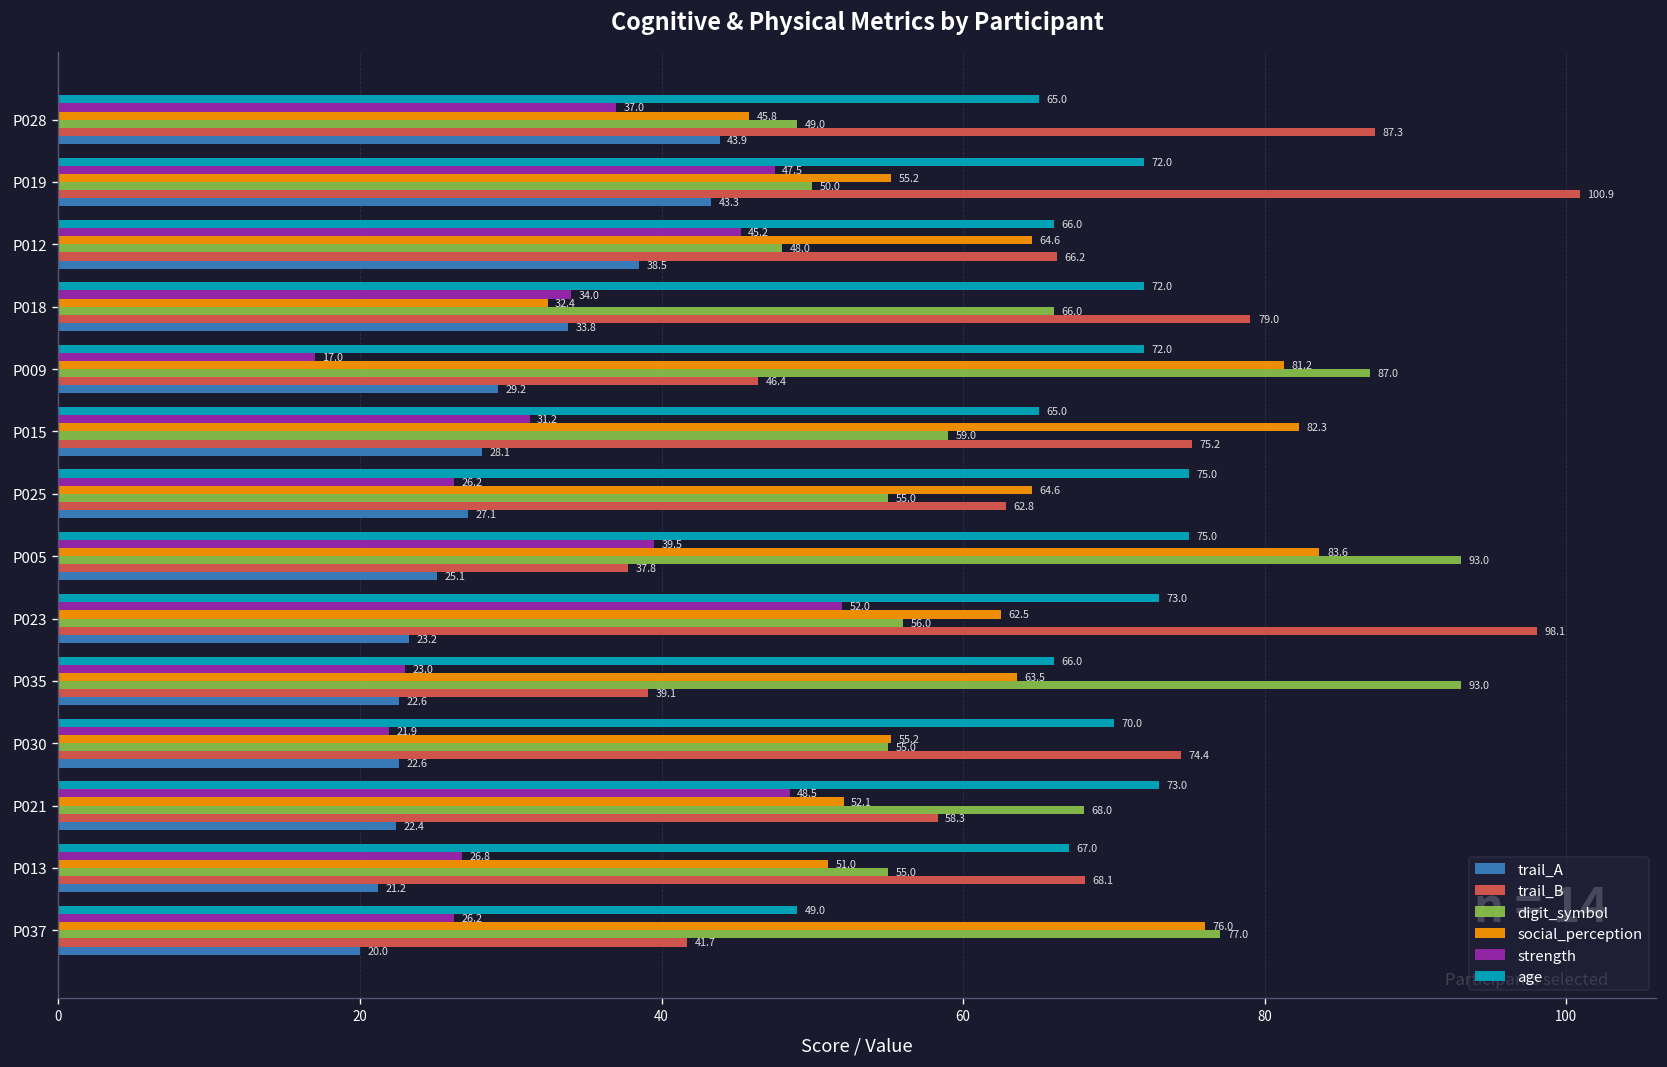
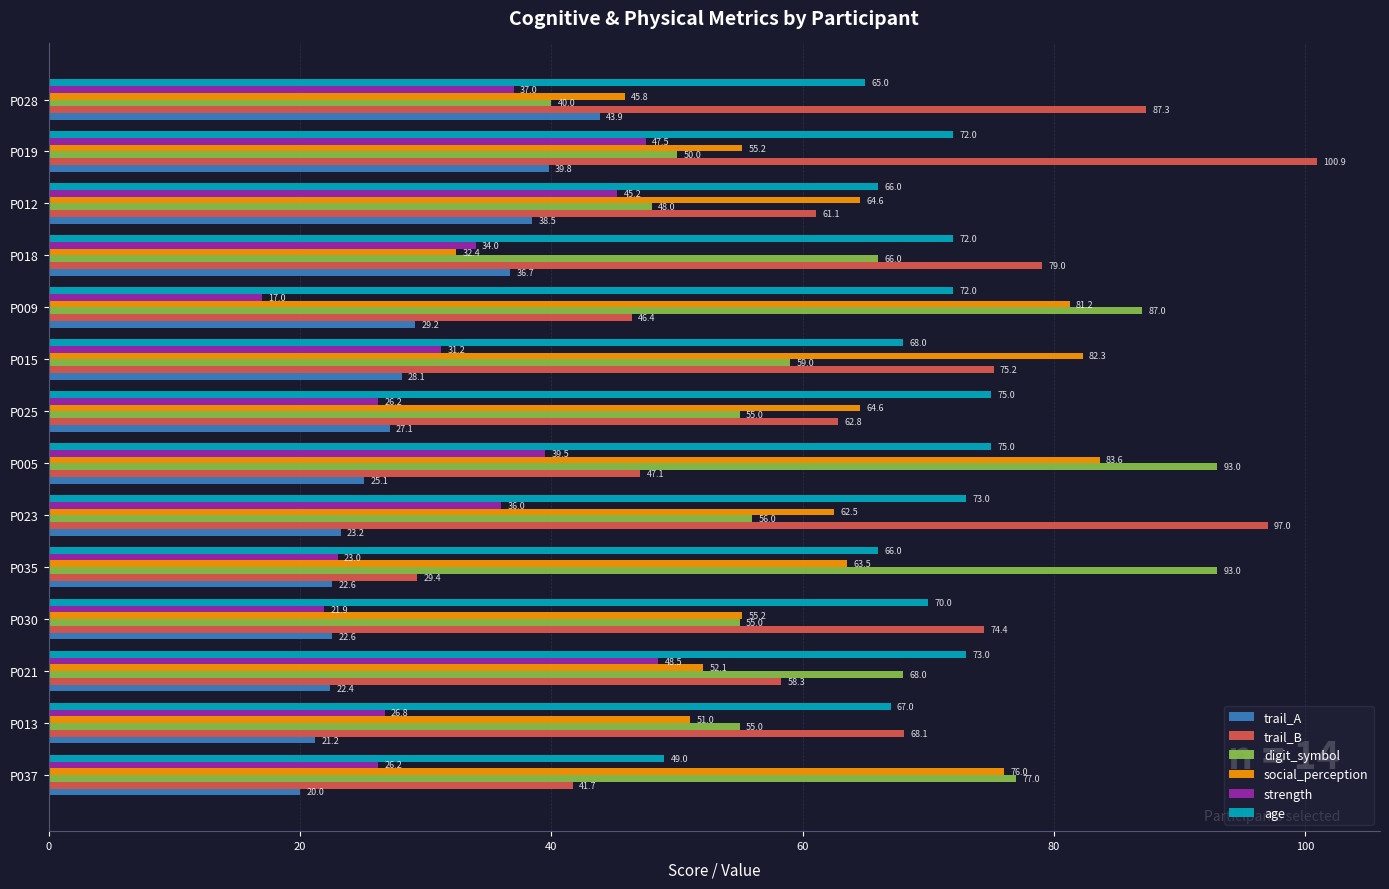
  {
    "trail_A": {
      "P028": 43.9,
-     "P019": 43.3,
+     "P019": 39.8,
      "P012": 38.5,
-     "P018": 33.8,
+     "P018": 36.7,
      "P009": 29.2,
      "P015": 28.1,
      "P025": 27.1,
      "P005": 25.1,
      "P023": 23.2,
      "P035": 22.6,
      "P030": 22.6,
      "P021": 22.4,
      "P013": 21.2,
      "P037": 20.0
    },
    "trail_B": {
      "P028": 87.3,
      "P019": 100.9,
-     "P012": 66.2,
+     "P012": 61.1,
      "P018": 79.0,
      "P009": 46.4,
      "P015": 75.2,
      "P025": 62.8,
-     "P005": 37.8,
-     "P023": 98.1,
-     "P035": 39.1,
+     "P005": 47.1,
+     "P023": 97.0,
+     "P035": 29.4,
      "P030": 74.4,
      "P021": 58.3,
      "P013": 68.1,
      "P037": 41.7
    },
    "digit_symbol": {
-     "P028": 49.0,
+     "P028": 40.0,
      "P019": 50.0,
      "P012": 48.0,
      "P018": 66.0,
      "P009": 87.0,
      "P015": 59.0,
      "P025": 55.0,
      "P005": 93.0,
      "P023": 56.0,
      "P035": 93.0,
      "P021": 68.0,
      "P013": 55.0,
      "P037": 77.0
    },
    "social_perception": {
      "P028": 45.8,
      "P019": 55.2,
      "P012": 64.6,
      "P018": 32.4,
      "P009": 81.2,
      "P015": 82.3,
      "P025": 64.6,
      "P005": 83.6,
      "P023": 62.5,
      "P035": 63.5,
      "P021": 52.1,
      "P013": 51.0,
      "P037": 76.0
    },
    "strength": {
      "P028": 37.0,
      "P019": 47.5,
      "P012": 45.2,
      "P018": 34.0,
      "P009": 17.0,
      "P015": 31.2,
      "P025": 26.2,
      "P005": 39.5,
-     "P023": 52.0,
+     "P023": 36.0,
      "P035": 23.0,
      "P030": 21.9,
      "P021": 48.5,
      "P013": 26.8,
      "P037": 26.2
    },
    "age": {
      "P028": 65.0,
      "P019": 72.0,
      "P012": 66.0,
      "P018": 72.0,
      "P009": 72.0,
-     "P015": 65.0,
+     "P015": 68.0,
      "P025": 75.0,
      "P005": 75.0,
      "P023": 73.0,
      "P035": 66.0,
      "P030": 70.0,
      "P021": 73.0,
      "P013": 67.0,
      "P037": 49.0
    }
  }
